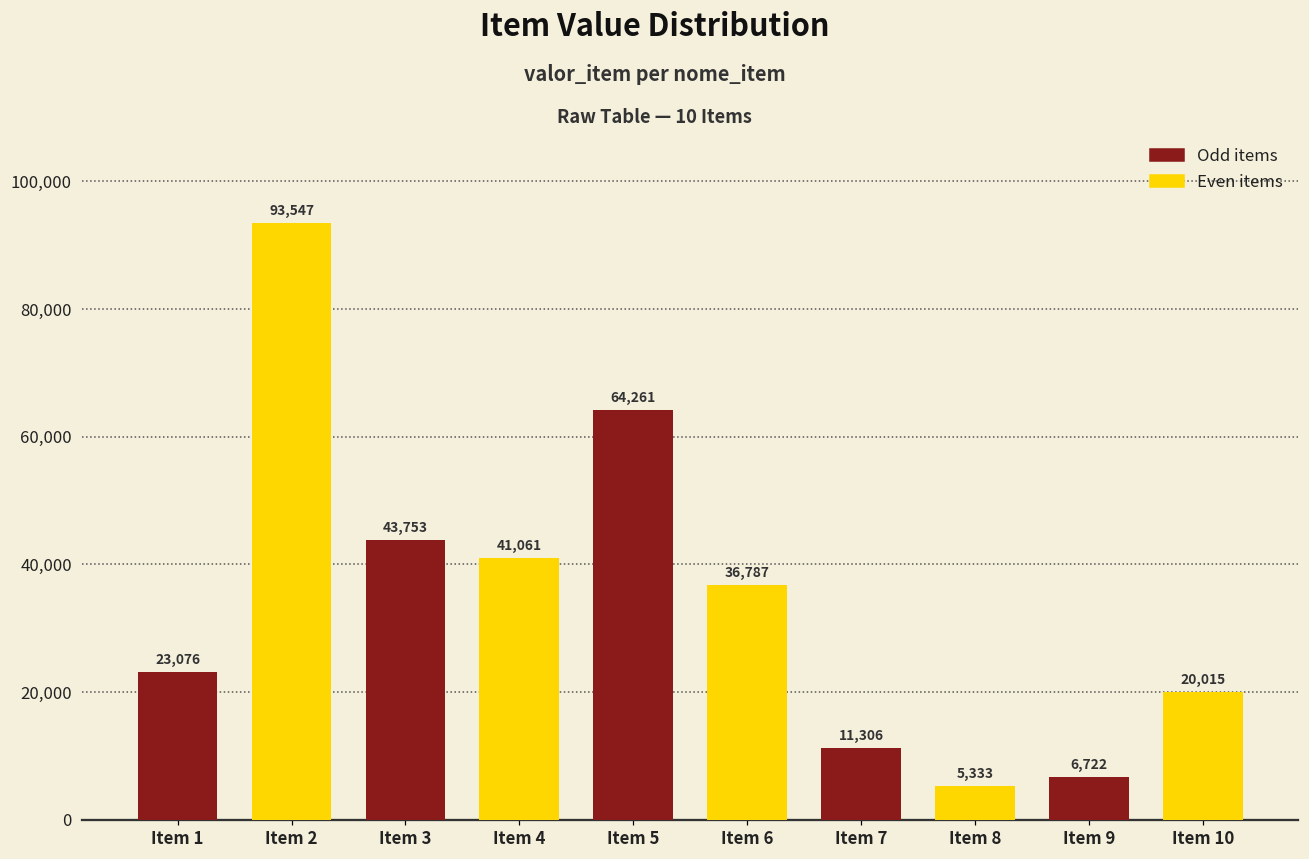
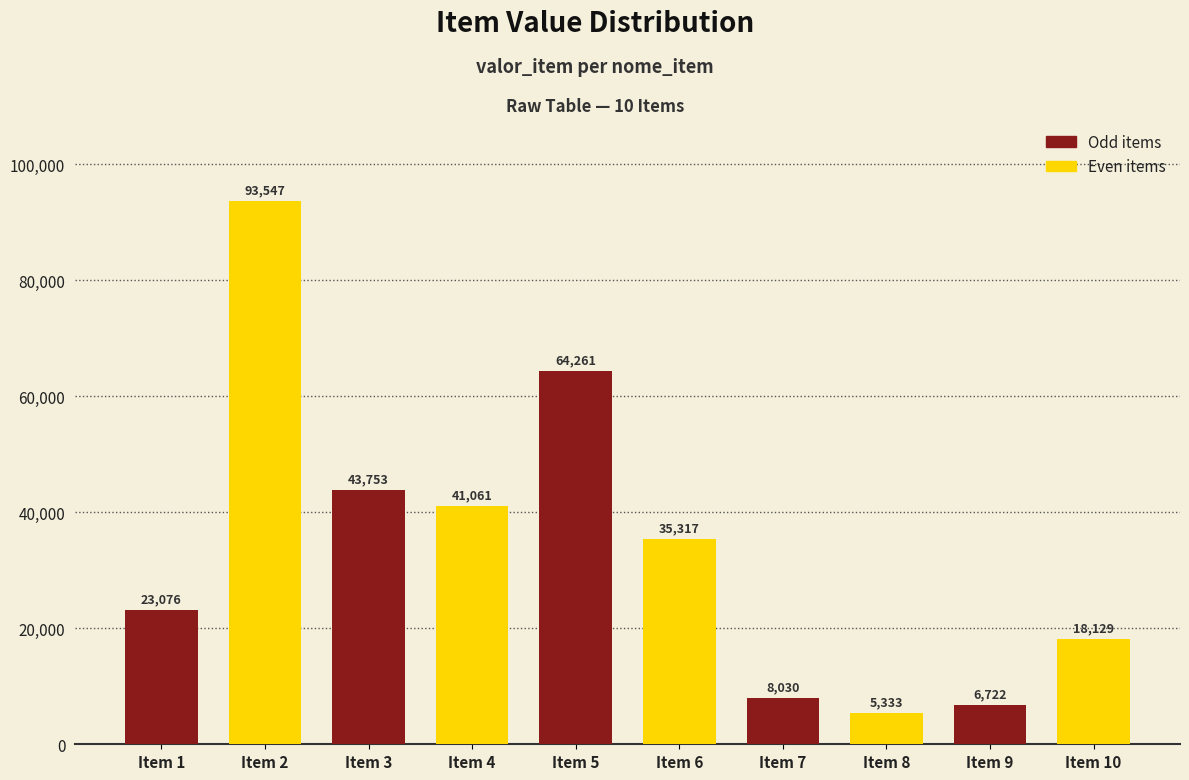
  {
    "Item 1": "23,076",
    "Item 2": "93,547",
    "Item 3": "43,753",
    "Item 4": "41,061",
    "Item 5": "64,261",
-   "Item 6": "36,787",
-   "Item 7": "11,306",
+   "Item 6": "35,317",
+   "Item 7": "8,030",
    "Item 8": "5,333",
    "Item 9": "6,722",
-   "Item 10": "20,015"
+   "Item 10": "18,129"
  }
